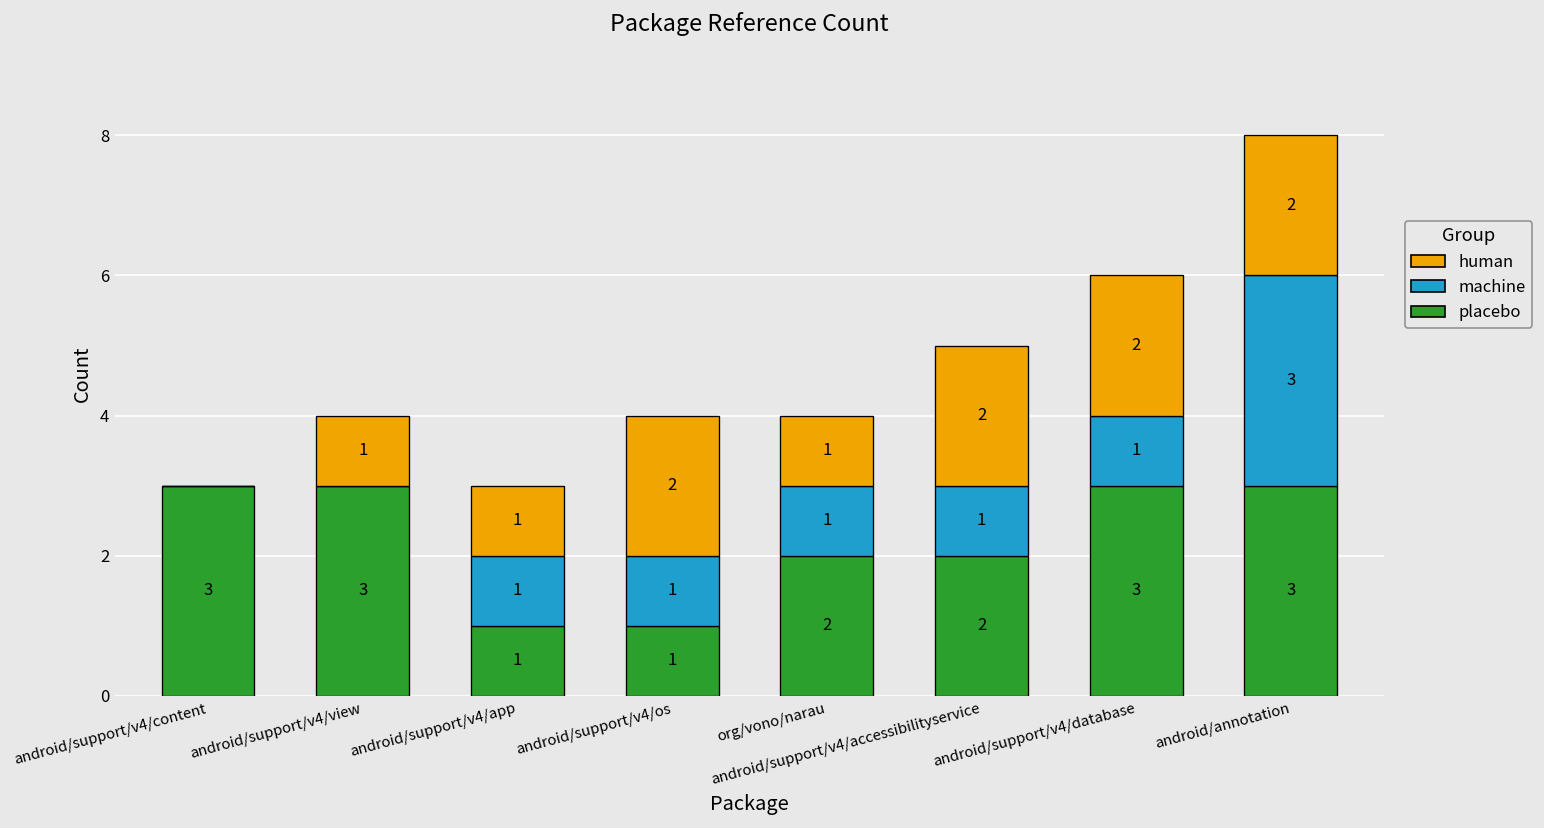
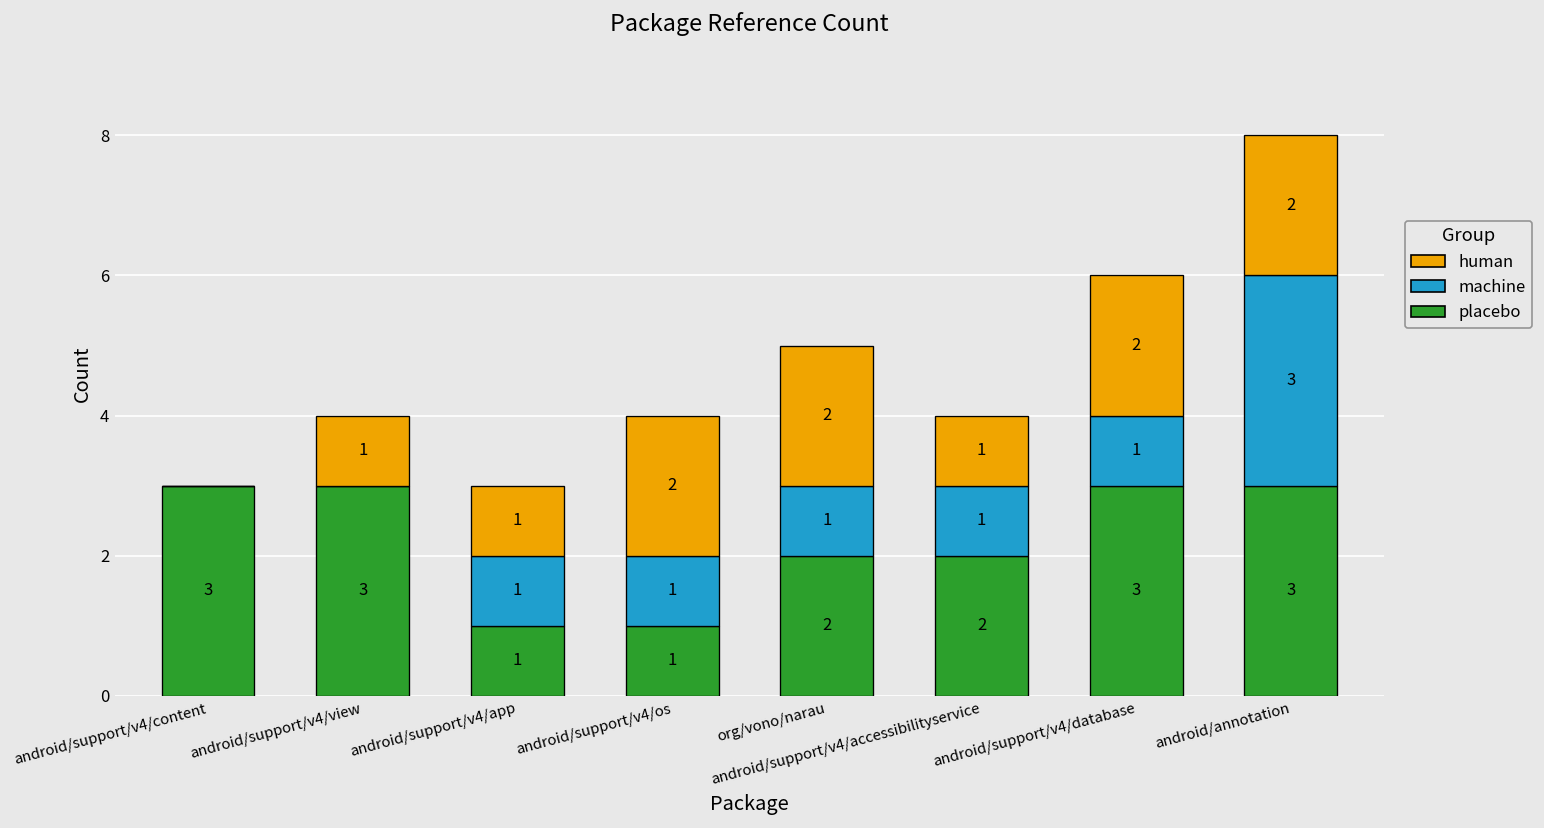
  {
    "placebo": {
      "android/support/v4/content": 3,
      "android/support/v4/view": 3,
      "android/support/v4/app": 1,
      "android/support/v4/os": 1,
      "org/vono/narau": 2,
      "android/support/v4/accessibilityservice": 2,
      "android/support/v4/database": 3,
      "android/annotation": 3
    },
    "machine": {
      "android/support/v4/app": 1,
      "android/support/v4/os": 1,
      "org/vono/narau": 1,
      "android/support/v4/accessibilityservice": 1,
      "android/support/v4/database": 1,
      "android/annotation": 3
    },
    "human": {
      "android/support/v4/view": 1,
      "android/support/v4/app": 1,
      "android/support/v4/os": 2,
-     "org/vono/narau": 1,
-     "android/support/v4/accessibilityservice": 2,
+     "org/vono/narau": 2,
+     "android/support/v4/accessibilityservice": 1,
      "android/support/v4/database": 2,
      "android/annotation": 2
    }
  }
